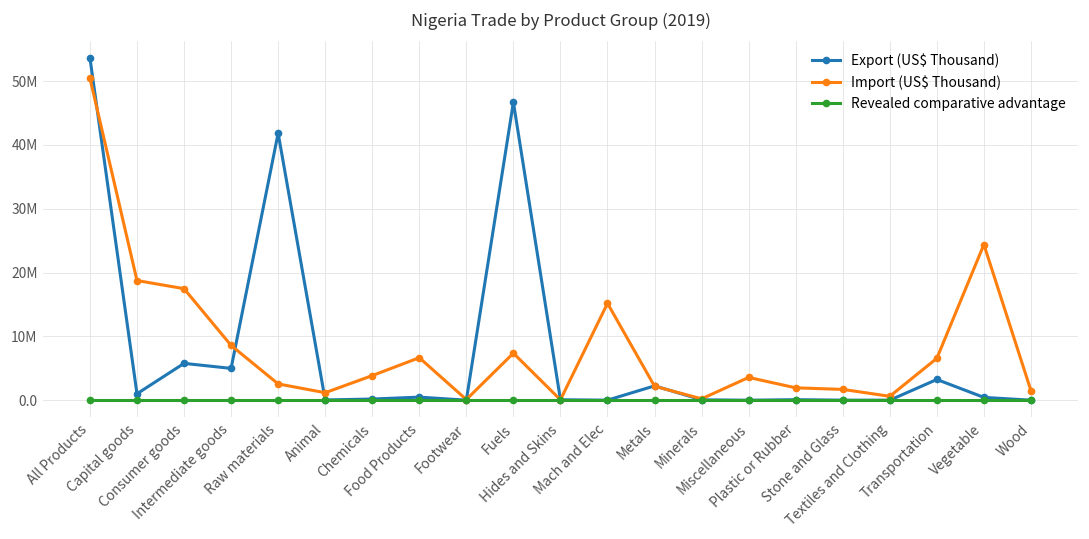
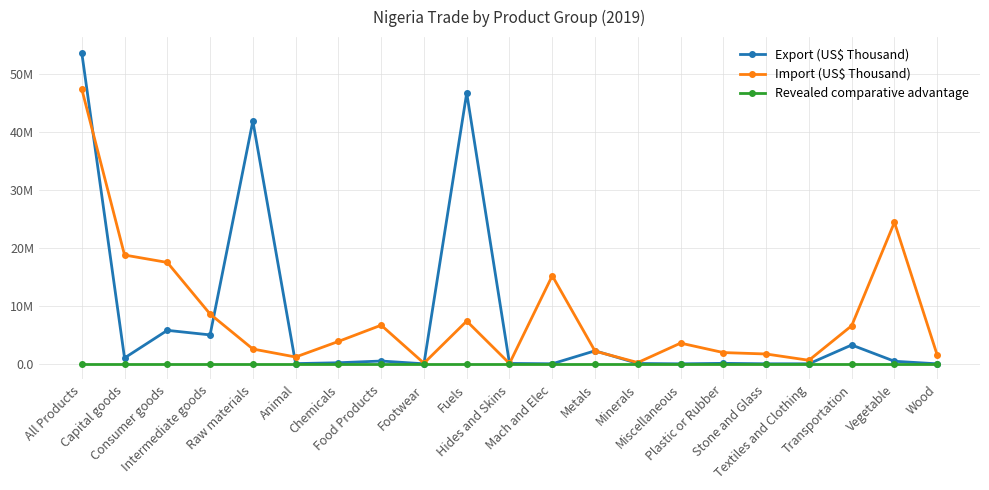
  {
    "Export (US$ Thousand)": {
      "All Products": 54000000,
      "Capital goods": 1000000,
      "Consumer goods": 6000000,
      "Intermediate goods": 5000000,
      "Raw materials": 42000000,
      "Food Products": 0,
      "Fuels": 47000000,
      "Transportation": 3000000,
      "Vegetable": 0
    },
    "Import (US$ Thousand)": {
-     "All Products": 50000000,
+     "All Products": 47000000,
      "Capital goods": 19000000,
      "Consumer goods": 17000000,
      "Intermediate goods": 9000000,
      "Raw materials": 3000000,
      "Animal": 1000000,
      "Chemicals": 4000000,
      "Food Products": 7000000,
      "Fuels": 7000000,
      "Mach and Elec": 15000000,
      "Miscellaneous": 4000000,
      "Plastic or Rubber": 2000000,
      "Stone and Glass": 2000000,
      "Textiles and Clothing": 1000000,
      "Transportation": 7000000,
      "Vegetable": 24000000,
      "Wood": 2000000
    },
    "Revealed comparative advantage": {
      "All Products": 0,
      "Capital goods": 0,
      "Consumer goods": 0,
      "Intermediate goods": 0,
      "Raw materials": 0,
      "Food Products": 0,
      "Fuels": 0,
      "Metals": 0,
      "Transportation": 0,
      "Vegetable": 0
    }
  }
